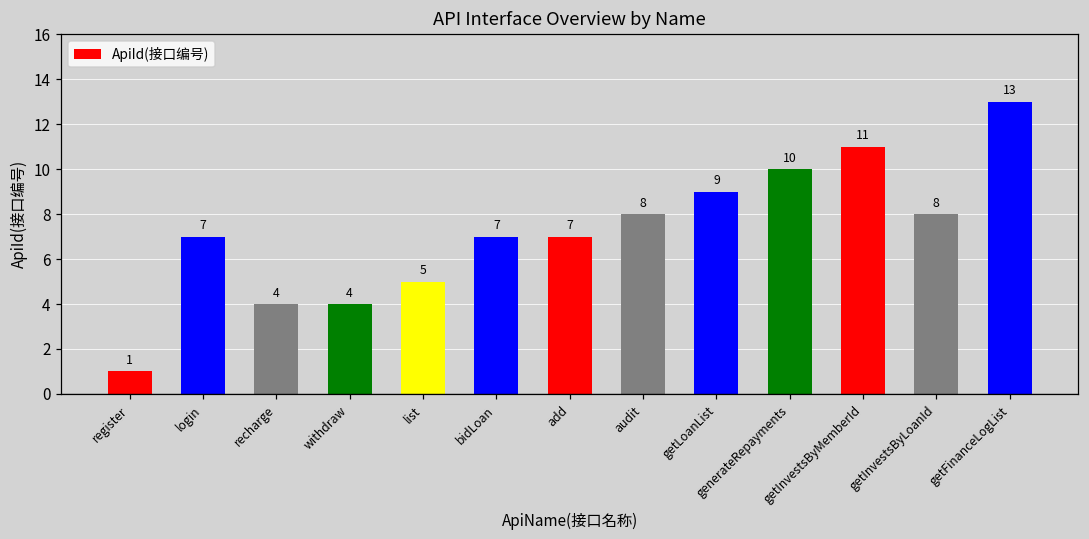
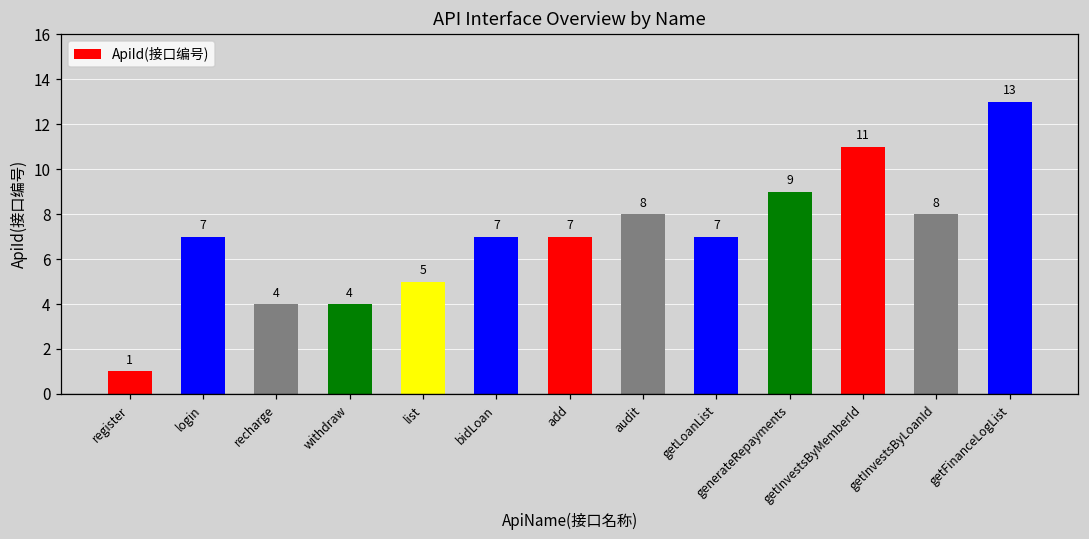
  {
    "register": 1,
    "login": 7,
    "recharge": 4,
    "withdraw": 4,
    "list": 5,
    "bidLoan": 7,
    "add": 7,
    "audit": 8,
-   "getLoanList": 9,
-   "generateRepayments": 10,
+   "getLoanList": 7,
+   "generateRepayments": 9,
    "getInvestsByMemberId": 11,
    "getInvestsByLoanId": 8,
    "getFinanceLogList": 13
  }
